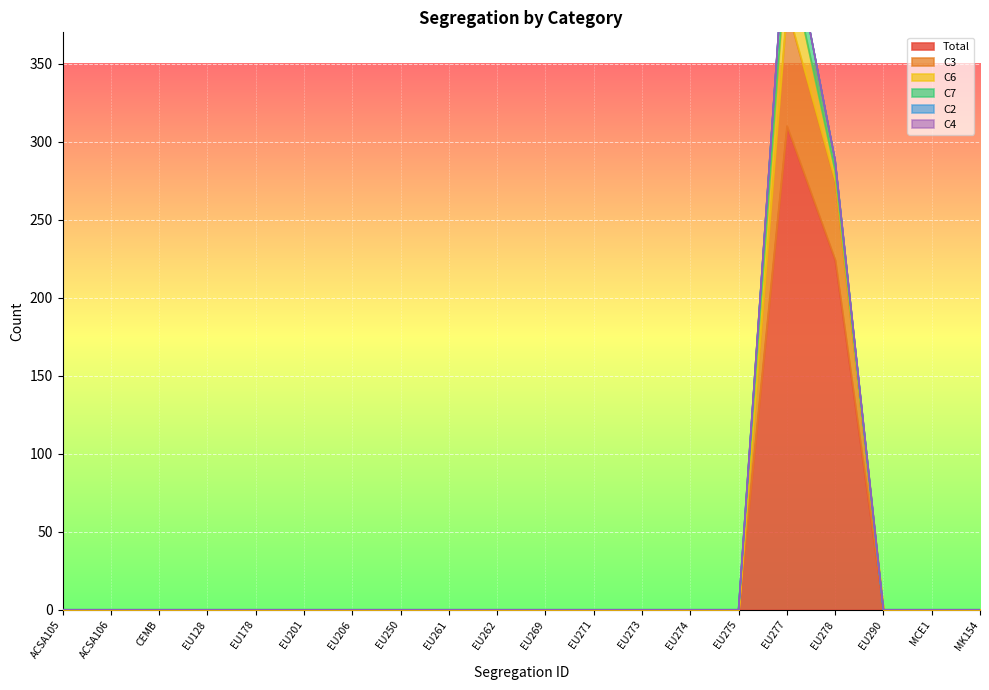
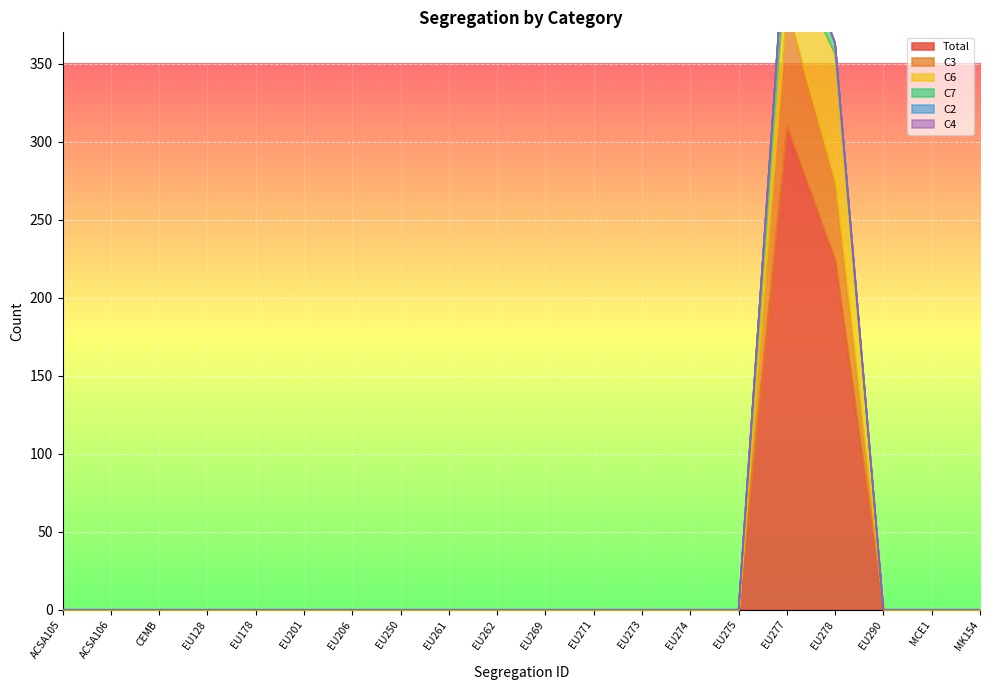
  {
    "C6": {
-     "EU278": 7
+     "EU278": 82
    }
  }
